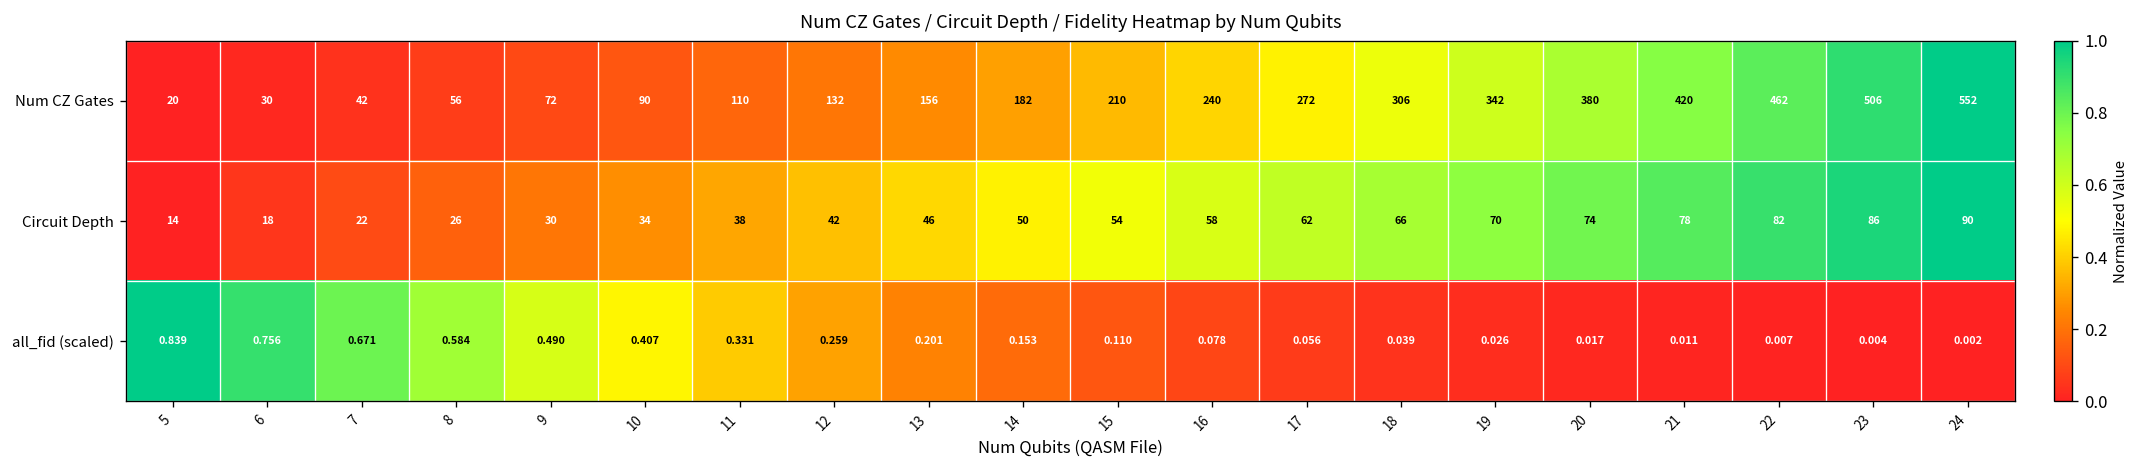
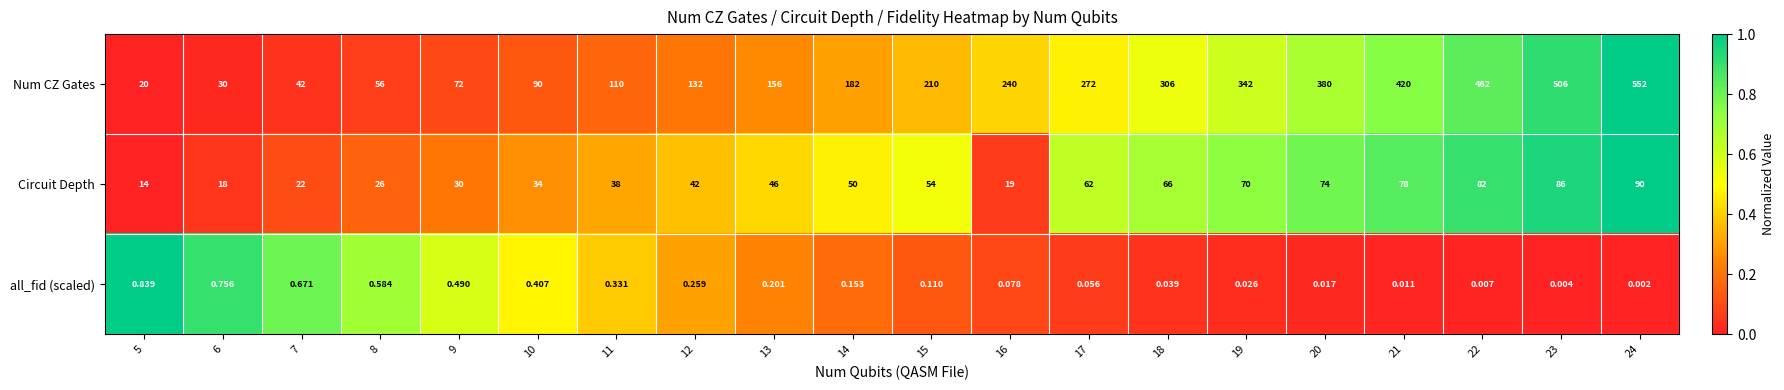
  {
    "Num CZ Gates": {
      "5": 20,
      "6": 30,
      "7": 42,
      "8": 56,
      "9": 72,
      "10": 90,
      "11": 110,
      "12": 132,
      "13": 156,
      "14": 182,
      "15": 210,
      "16": 240,
      "17": 272,
      "18": 306,
      "19": 342,
      "20": 380,
      "21": 420,
      "22": 462,
      "23": 506,
      "24": 552
    },
    "Circuit Depth": {
      "5": 14,
      "6": 18,
      "7": 22,
      "8": 26,
      "9": 30,
      "10": 34,
      "11": 38,
      "12": 42,
      "13": 46,
      "14": 50,
      "15": 54,
-     "16": 58,
+     "16": 19,
      "17": 62,
      "18": 66,
      "19": 70,
      "20": 74,
      "21": 78,
      "22": 82,
      "23": 86,
      "24": 90
    },
    "all_fid (scaled)": {
      "5": 0.839,
      "6": 0.756,
      "7": 0.671,
      "8": 0.584,
      "9": 0.490,
      "10": 0.407,
      "11": 0.331,
      "12": 0.259,
      "13": 0.201,
      "14": 0.153,
      "15": 0.110,
      "16": 0.078,
      "17": 0.056,
      "18": 0.039,
      "19": 0.026,
      "20": 0.017,
      "21": 0.011,
      "22": 0.007,
      "23": 0.004,
      "24": 0.002
    }
  }
